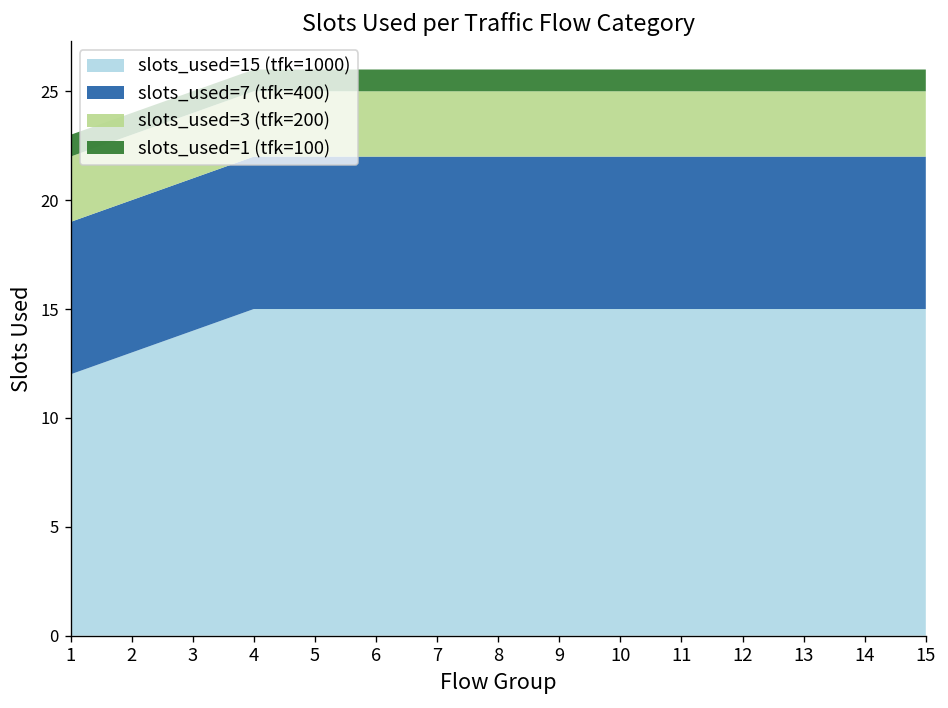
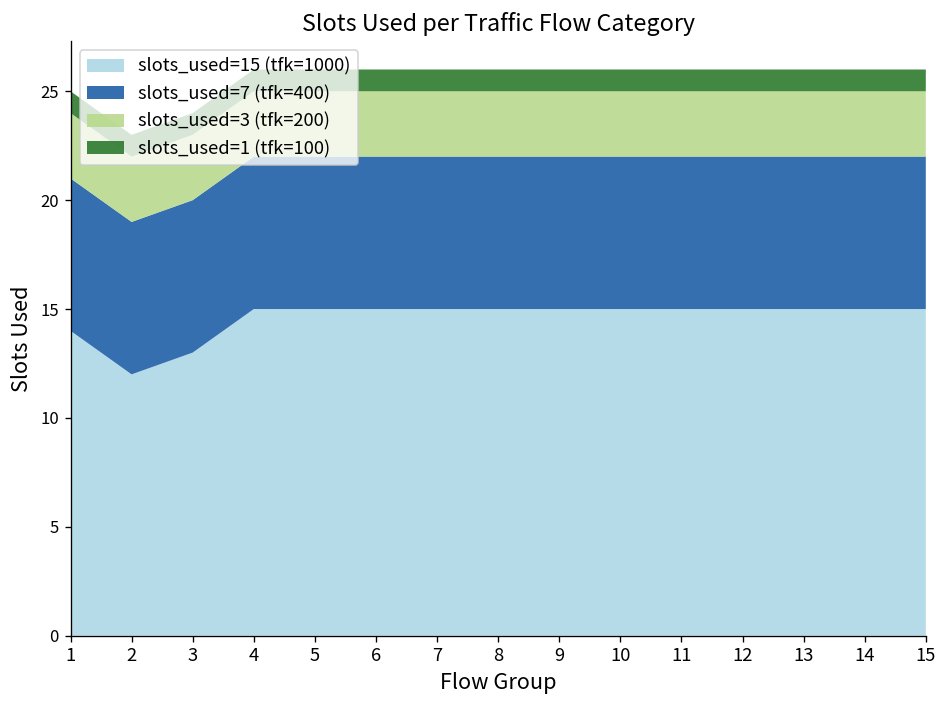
  {
    "slots_used=15 (tfk=1000)": {
-     "1": 12,
-     "2": 13,
-     "3": 14,
+     "1": 14,
+     "2": 12,
+     "3": 13,
      "4": 15,
      "5": 15,
      "6": 15,
      "7": 15,
      "8": 15,
      "9": 15,
      "10": 15,
      "11": 15,
      "12": 15,
      "13": 15,
      "14": 15,
      "15": 15
    },
    "slots_used=7 (tfk=400)": {
      "1": 7,
      "2": 7,
      "3": 7,
      "6": 7,
      "7": 7,
      "8": 7,
      "9": 7,
      "10": 7,
      "11": 7,
      "12": 7,
      "13": 7,
      "14": 7,
      "15": 7
    },
    "slots_used=3 (tfk=200)": {
      "1": 3,
      "6": 3,
      "7": 3,
      "8": 3,
      "9": 3,
      "10": 3,
      "11": 3,
      "12": 3,
      "13": 3,
      "14": 3,
      "15": 3
    },
    "slots_used=1 (tfk=100)": {
      "1": 1,
      "6": 1,
      "7": 1,
      "8": 1,
      "9": 1,
      "10": 1,
      "11": 1,
      "12": 1,
      "13": 1,
      "14": 1,
      "15": 1
    }
  }
